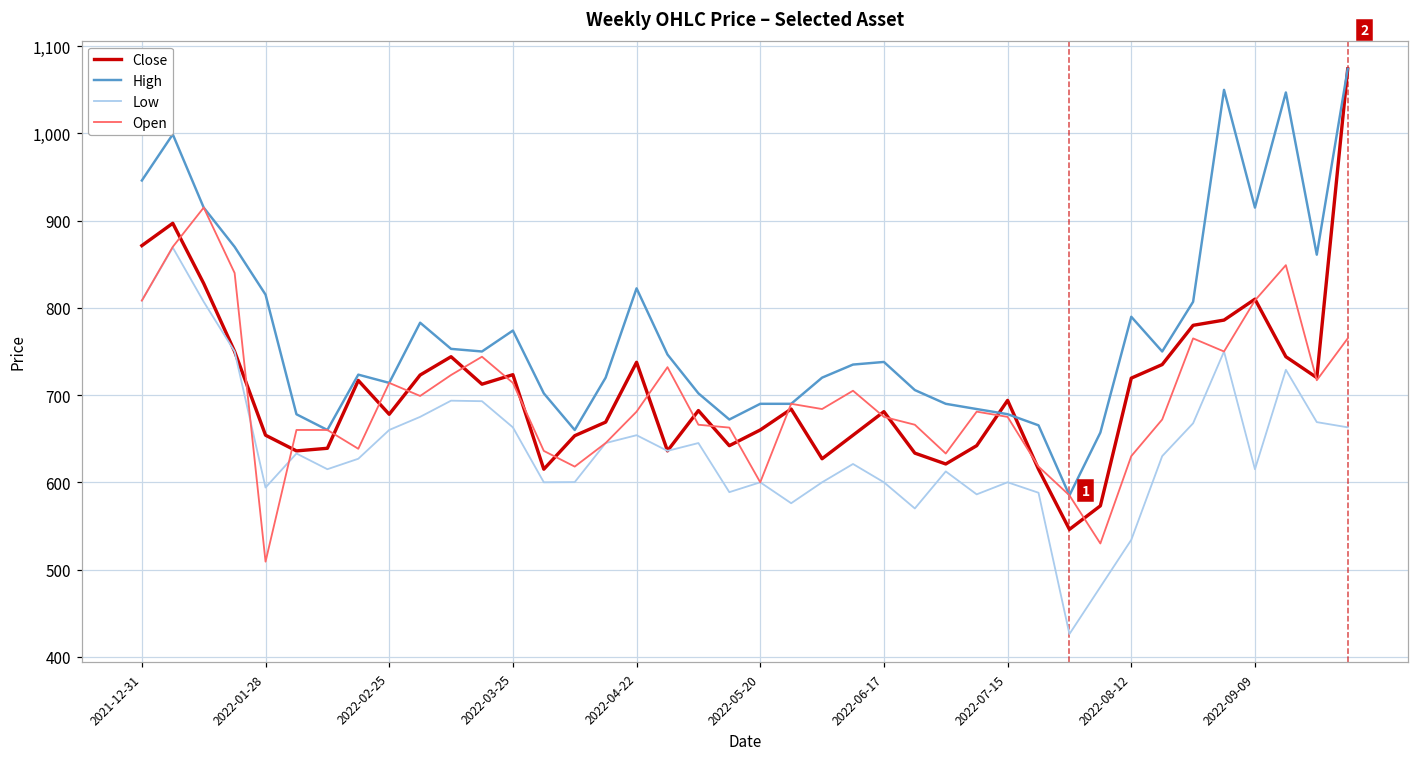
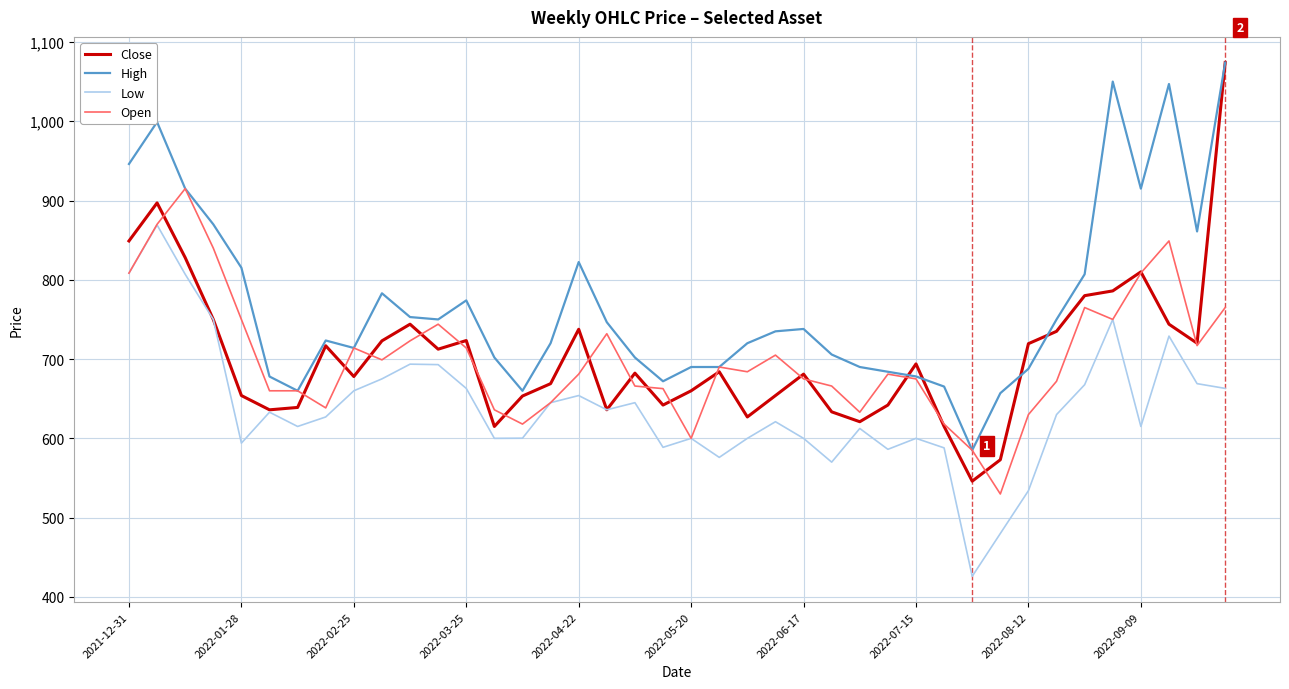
  {
    "Close": {
-     "2021-12-31": 870,
+     "2021-12-31": 850,
      "2022-01-28": 650,
      "2022-02-25": 680,
      "2022-03-25": 720,
      "2022-04-22": 740,
      "2022-05-20": 660,
      "2022-06-17": 680,
      "2022-07-15": 690,
      "2022-08-12": 720
    },
    "High": {
      "2021-12-31": 950,
      "2022-01-28": 820,
      "2022-03-25": 770,
      "2022-04-22": 820,
      "2022-05-20": 690,
      "2022-06-17": 740,
-     "2022-08-12": 790,
+     "2022-08-12": 690,
      "2022-09-09": 920
    },
    "Low": {
      "2022-01-28": 590,
      "2022-02-25": 660,
      "2022-03-25": 660,
      "2022-04-22": 650,
      "2022-06-17": 600,
      "2022-07-15": 600,
      "2022-08-12": 530,
      "2022-09-09": 620
    },
    "Open": {
-     "2022-01-28": 510,
+     "2022-01-28": 750,
      "2022-03-25": 710,
      "2022-04-22": 680,
      "2022-06-17": 680,
      "2022-08-12": 630
    }
  }
